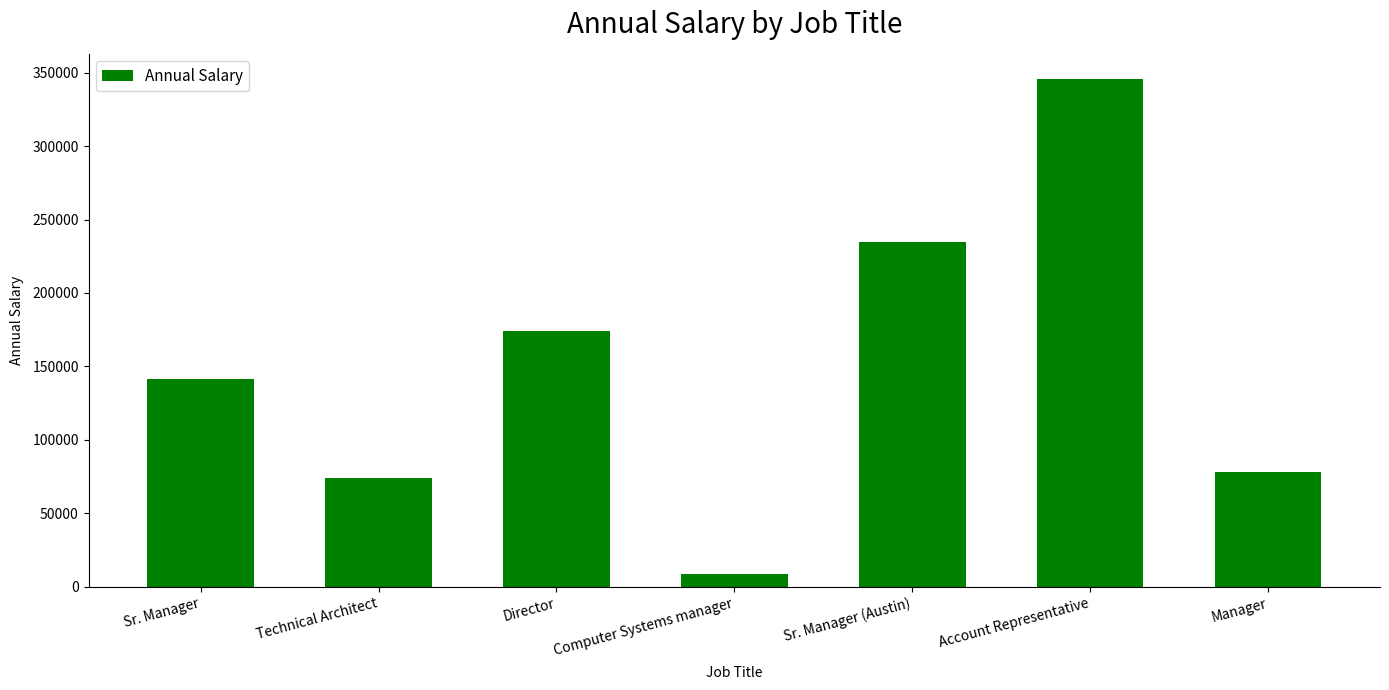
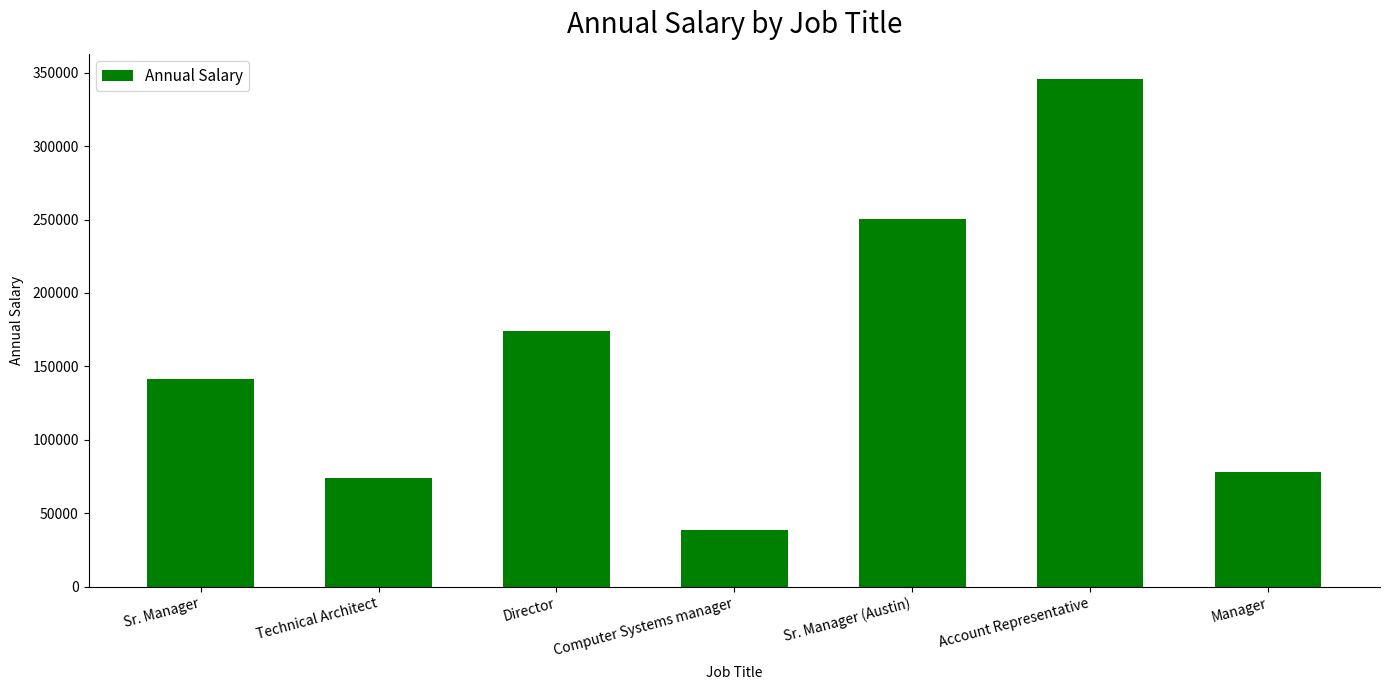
  {
    "Sr. Manager": 142000,
    "Technical Architect": 74000,
    "Director": 174000,
-   "Computer Systems manager": 9000,
-   "Sr. Manager (Austin)": 234000,
+   "Computer Systems manager": 39000,
+   "Sr. Manager (Austin)": 250000,
    "Account Representative": 346000,
    "Manager": 78000
  }
